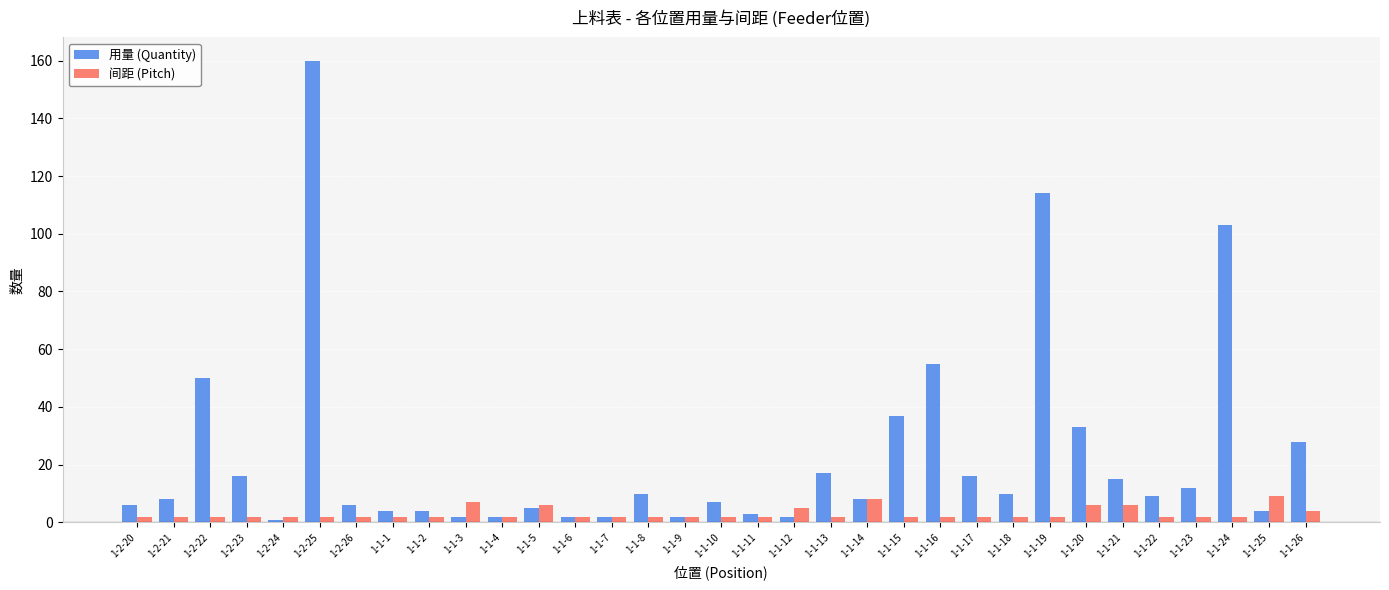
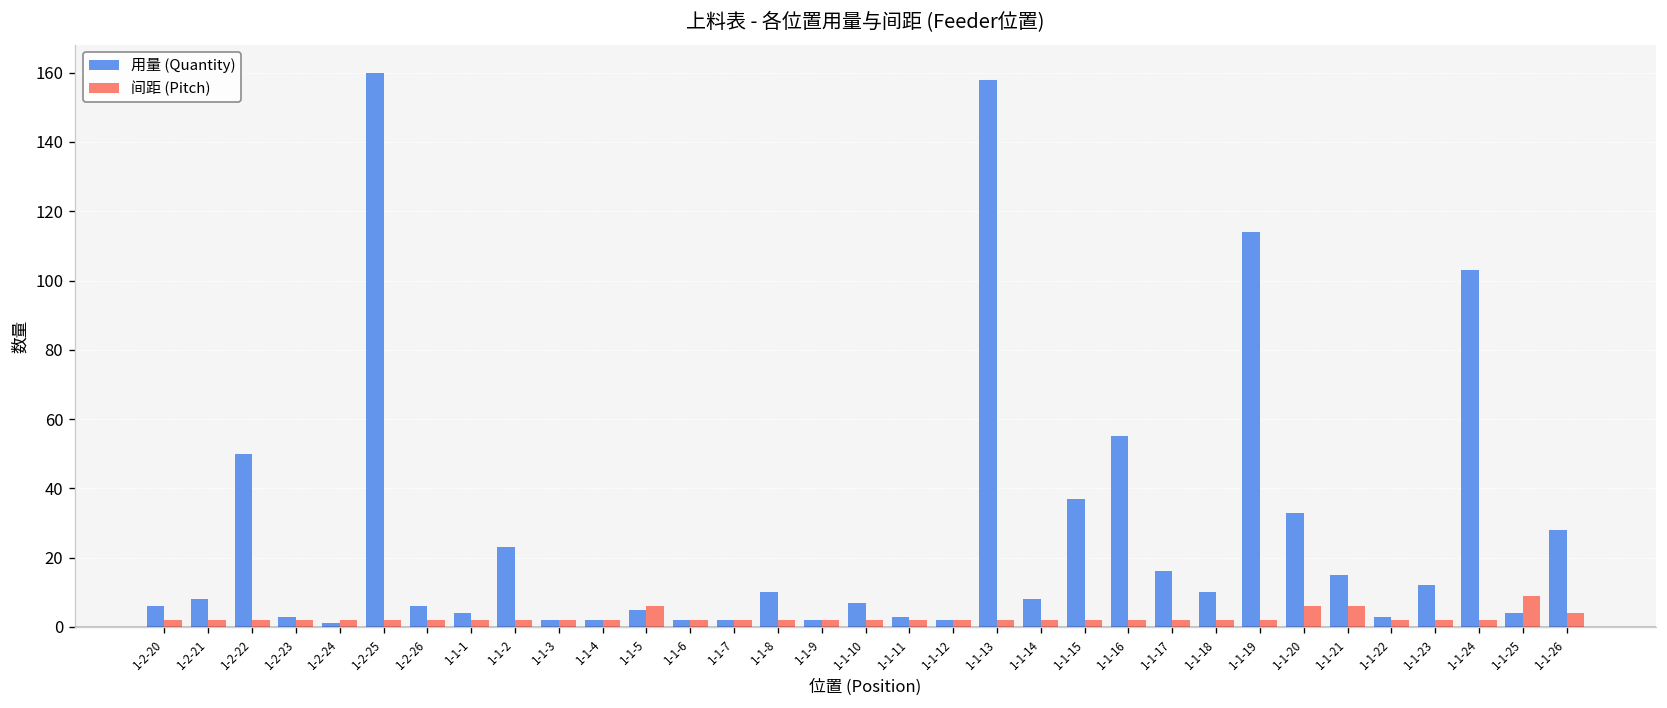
  {
    "用量 (Quantity)": {
      "1-2-20": 6,
      "1-2-21": 8,
      "1-2-22": 50,
-     "1-2-23": 16,
+     "1-2-23": 3,
      "1-2-24": 1,
      "1-2-25": 160,
      "1-2-26": 6,
      "1-1-1": 4,
-     "1-1-2": 4,
+     "1-1-2": 23,
      "1-1-3": 2,
      "1-1-4": 2,
      "1-1-5": 5,
      "1-1-6": 2,
      "1-1-7": 2,
      "1-1-8": 10,
      "1-1-9": 2,
      "1-1-10": 7,
      "1-1-11": 3,
      "1-1-12": 2,
-     "1-1-13": 17,
+     "1-1-13": 158,
      "1-1-14": 8,
      "1-1-15": 37,
      "1-1-16": 55,
      "1-1-17": 16,
      "1-1-18": 10,
      "1-1-19": 114,
      "1-1-20": 33,
      "1-1-21": 15,
-     "1-1-22": 9,
+     "1-1-22": 3,
      "1-1-23": 12,
      "1-1-24": 103,
      "1-1-25": 4,
      "1-1-26": 28
    },
    "间距 (Pitch)": {
      "1-2-20": 2,
      "1-2-21": 2,
      "1-2-22": 2,
      "1-2-23": 2,
      "1-2-24": 2,
      "1-2-25": 2,
      "1-2-26": 2,
      "1-1-1": 2,
      "1-1-2": 2,
-     "1-1-3": 7,
+     "1-1-3": 2,
      "1-1-4": 2,
      "1-1-5": 6,
      "1-1-6": 2,
      "1-1-7": 2,
      "1-1-8": 2,
      "1-1-9": 2,
      "1-1-10": 2,
      "1-1-11": 2,
-     "1-1-12": 5,
+     "1-1-12": 2,
      "1-1-13": 2,
-     "1-1-14": 8,
+     "1-1-14": 2,
      "1-1-15": 2,
      "1-1-16": 2,
      "1-1-17": 2,
      "1-1-18": 2,
      "1-1-19": 2,
      "1-1-20": 6,
      "1-1-21": 6,
      "1-1-22": 2,
      "1-1-23": 2,
      "1-1-24": 2,
      "1-1-25": 9,
      "1-1-26": 4
    }
  }
